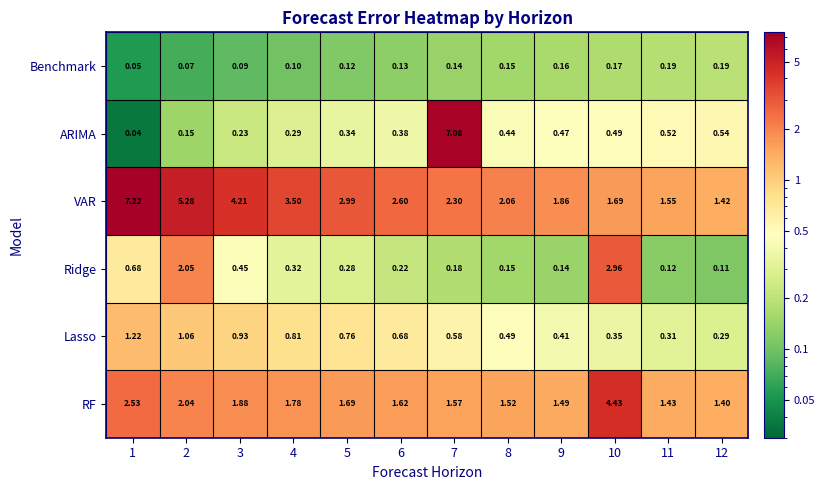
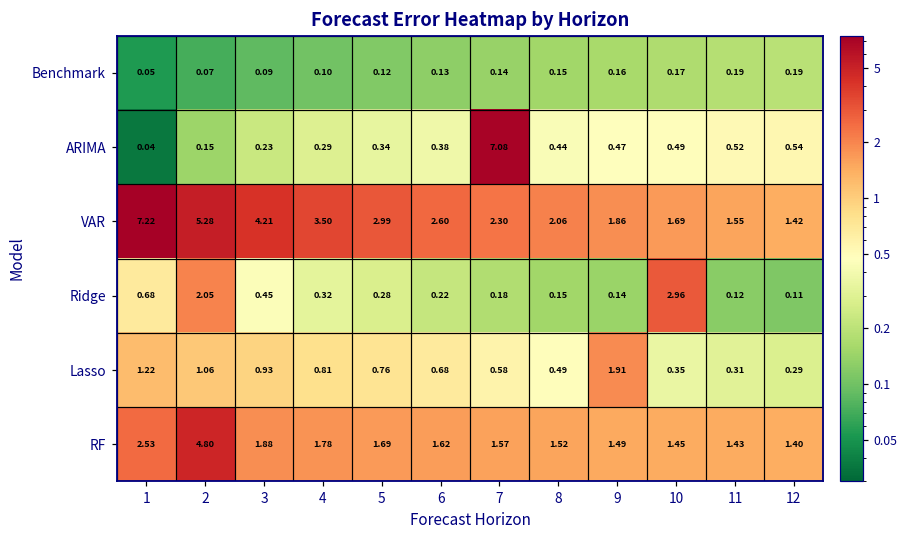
  {
    "Benchmark": {
      "1": 0.05,
      "2": 0.07,
      "3": 0.09,
      "4": 0.10,
      "5": 0.12,
      "6": 0.13,
      "7": 0.14,
      "8": 0.15,
      "9": 0.16,
      "10": 0.17,
      "11": 0.19,
      "12": 0.19
    },
    "ARIMA": {
      "1": 0.04,
      "2": 0.15,
      "3": 0.23,
      "4": 0.29,
      "5": 0.34,
      "6": 0.38,
      "7": 7.08,
      "8": 0.44,
      "9": 0.47,
      "10": 0.49,
      "11": 0.52,
      "12": 0.54
    },
    "VAR": {
      "1": 7.22,
      "2": 5.28,
      "3": 4.21,
      "4": 3.50,
      "5": 2.99,
      "6": 2.60,
      "7": 2.30,
      "8": 2.06,
      "9": 1.86,
      "10": 1.69,
      "11": 1.55,
      "12": 1.42
    },
    "Ridge": {
      "1": 0.68,
      "2": 2.05,
      "3": 0.45,
      "4": 0.32,
      "5": 0.28,
      "6": 0.22,
      "7": 0.18,
      "8": 0.15,
      "9": 0.14,
      "10": 2.96,
      "11": 0.12,
      "12": 0.11
    },
    "Lasso": {
      "1": 1.22,
      "2": 1.06,
      "3": 0.93,
      "4": 0.81,
      "5": 0.76,
      "6": 0.68,
      "7": 0.58,
      "8": 0.49,
-     "9": 0.41,
+     "9": 1.91,
      "10": 0.35,
      "11": 0.31,
      "12": 0.29
    },
    "RF": {
      "1": 2.53,
-     "2": 2.04,
+     "2": 4.80,
      "3": 1.88,
      "4": 1.78,
      "5": 1.69,
      "6": 1.62,
      "7": 1.57,
      "8": 1.52,
      "9": 1.49,
-     "10": 4.43,
+     "10": 1.45,
      "11": 1.43,
      "12": 1.40
    }
  }
